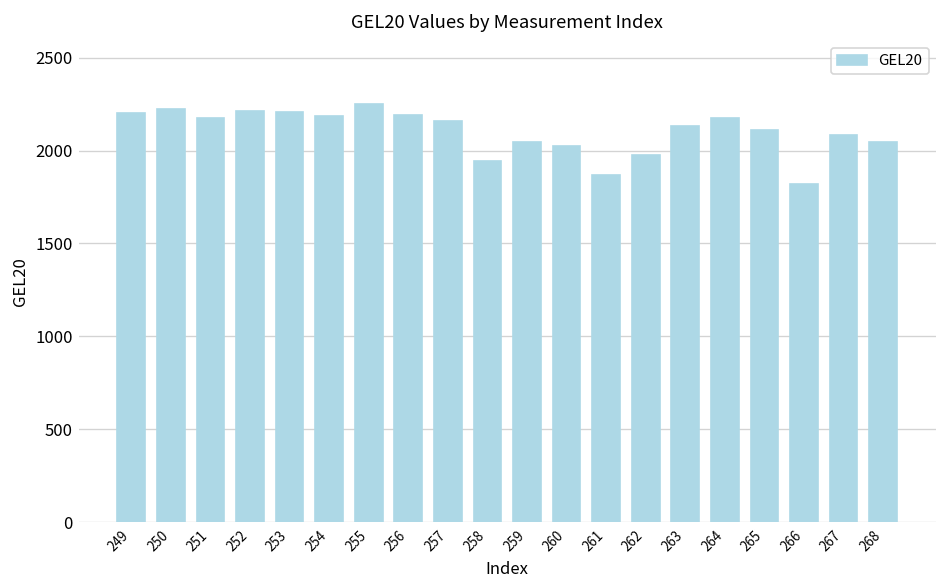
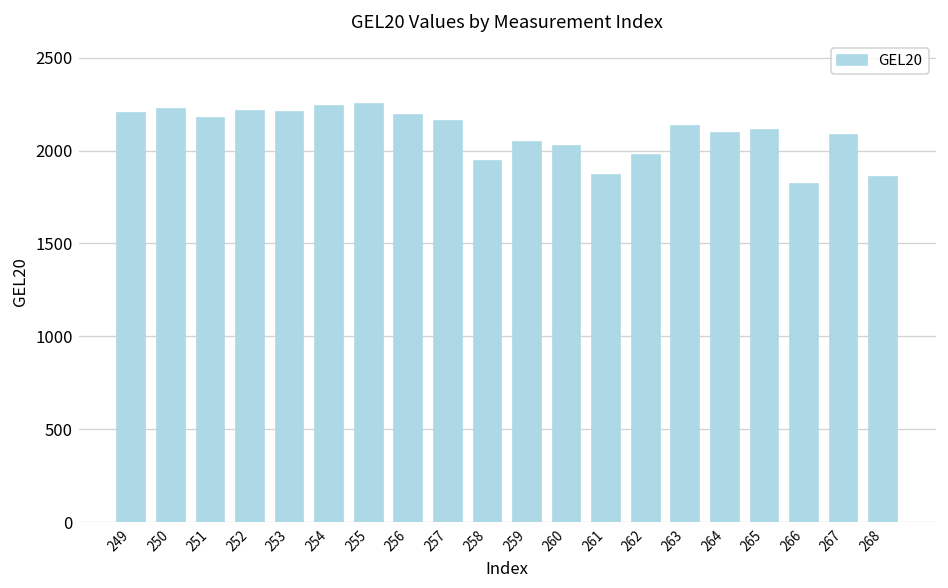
  {
    "249": 2200,
    "250": 2220,
    "251": 2170,
    "252": 2210,
    "253": 2210,
-   "254": 2190,
+   "254": 2240,
    "255": 2250,
    "256": 2190,
    "257": 2160,
    "258": 1940,
    "259": 2050,
    "260": 2030,
    "261": 1870,
    "262": 1980,
    "263": 2130,
-   "264": 2170,
+   "264": 2100,
    "265": 2110,
    "266": 1820,
    "267": 2080,
-   "268": 2040
+   "268": 1860
  }
